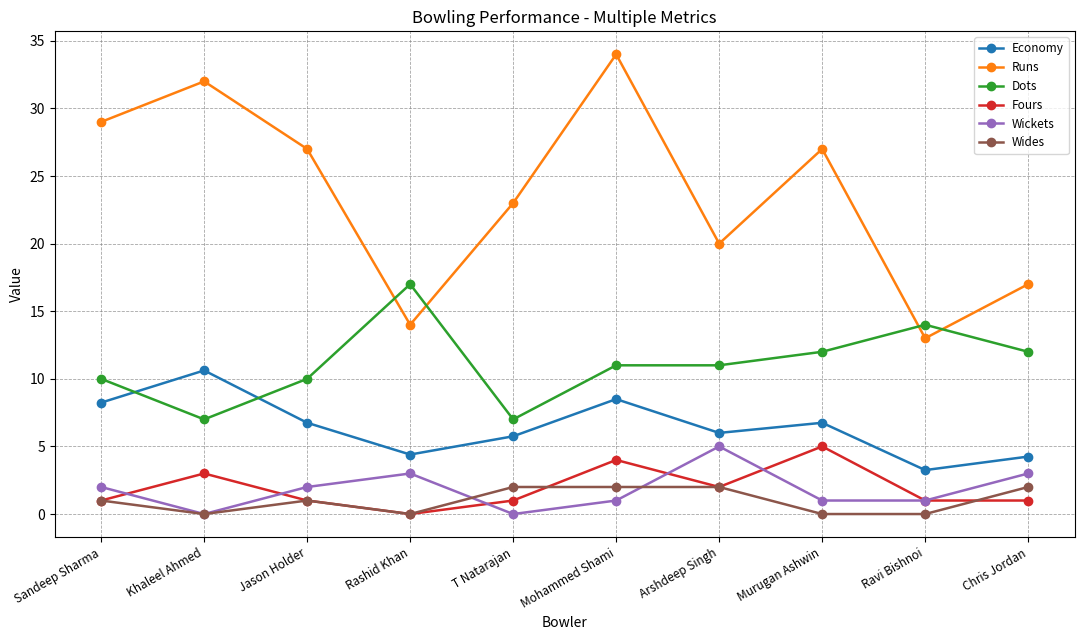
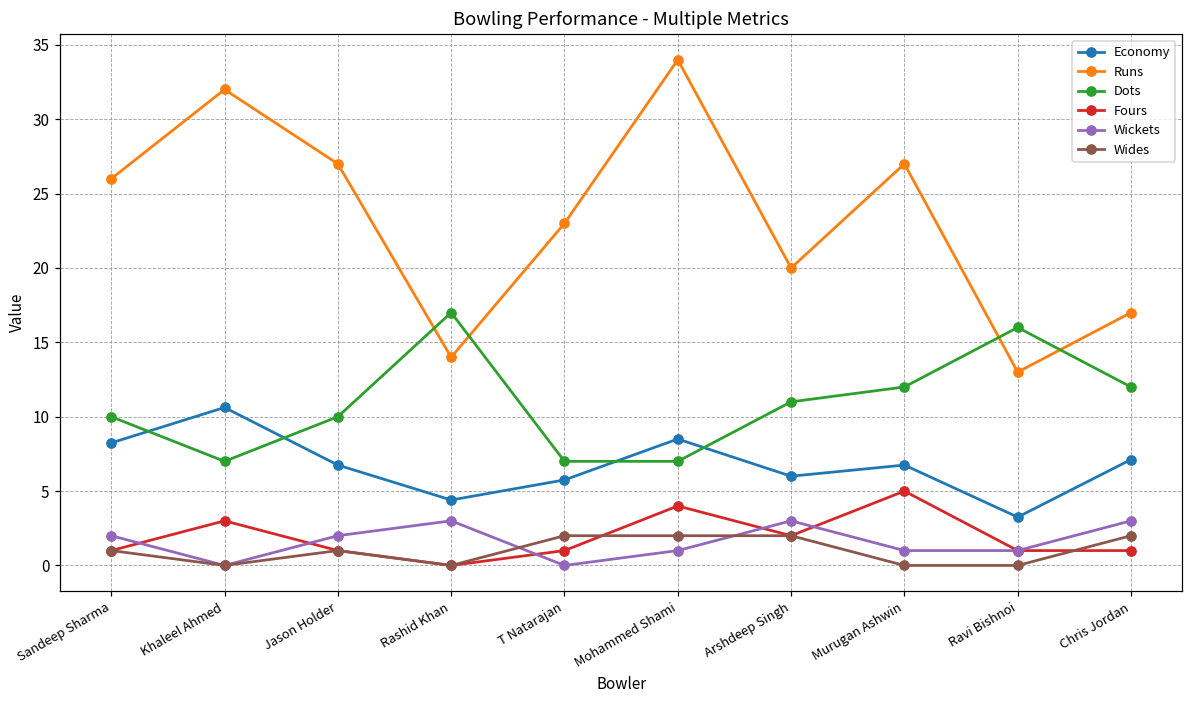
  {
    "Economy": {
      "Sandeep Sharma": 8.2,
      "Khaleel Ahmed": 10.6,
      "Jason Holder": 6.8,
      "Rashid Khan": 4.4,
      "T Natarajan": 5.8,
      "Mohammed Shami": 8.5,
      "Arshdeep Singh": 6.0,
      "Murugan Ashwin": 6.8,
      "Ravi Bishnoi": 3.3,
-     "Chris Jordan": 4.3
+     "Chris Jordan": 7.1
    },
    "Runs": {
-     "Sandeep Sharma": 29,
+     "Sandeep Sharma": 26,
      "Khaleel Ahmed": 32,
      "Jason Holder": 27,
      "Rashid Khan": 14,
      "T Natarajan": 23,
      "Mohammed Shami": 34,
      "Arshdeep Singh": 20,
      "Murugan Ashwin": 27,
      "Ravi Bishnoi": 13,
      "Chris Jordan": 17
    },
    "Dots": {
      "Sandeep Sharma": 10,
      "Khaleel Ahmed": 7,
      "Jason Holder": 10,
      "Rashid Khan": 17,
      "T Natarajan": 7,
-     "Mohammed Shami": 11,
+     "Mohammed Shami": 7,
      "Arshdeep Singh": 11,
      "Murugan Ashwin": 12,
-     "Ravi Bishnoi": 14,
+     "Ravi Bishnoi": 16,
      "Chris Jordan": 12
    },
    "Fours": {
      "Khaleel Ahmed": 3.0,
      "T Natarajan": 1.0,
      "Mohammed Shami": 4.0,
      "Murugan Ashwin": 5.0,
      "Chris Jordan": 1.0
    },
    "Wickets": {
      "Sandeep Sharma": 2,
      "Jason Holder": 2,
      "Rashid Khan": 3,
      "T Natarajan": 0,
      "Mohammed Shami": 1,
-     "Arshdeep Singh": 5,
+     "Arshdeep Singh": 3,
      "Murugan Ashwin": 1,
      "Chris Jordan": 3
    },
    "Wides": {
      "T Natarajan": 2.0,
      "Mohammed Shami": 2.0,
      "Murugan Ashwin": 0.0,
      "Ravi Bishnoi": 0.0,
      "Chris Jordan": 2.0
    }
  }
